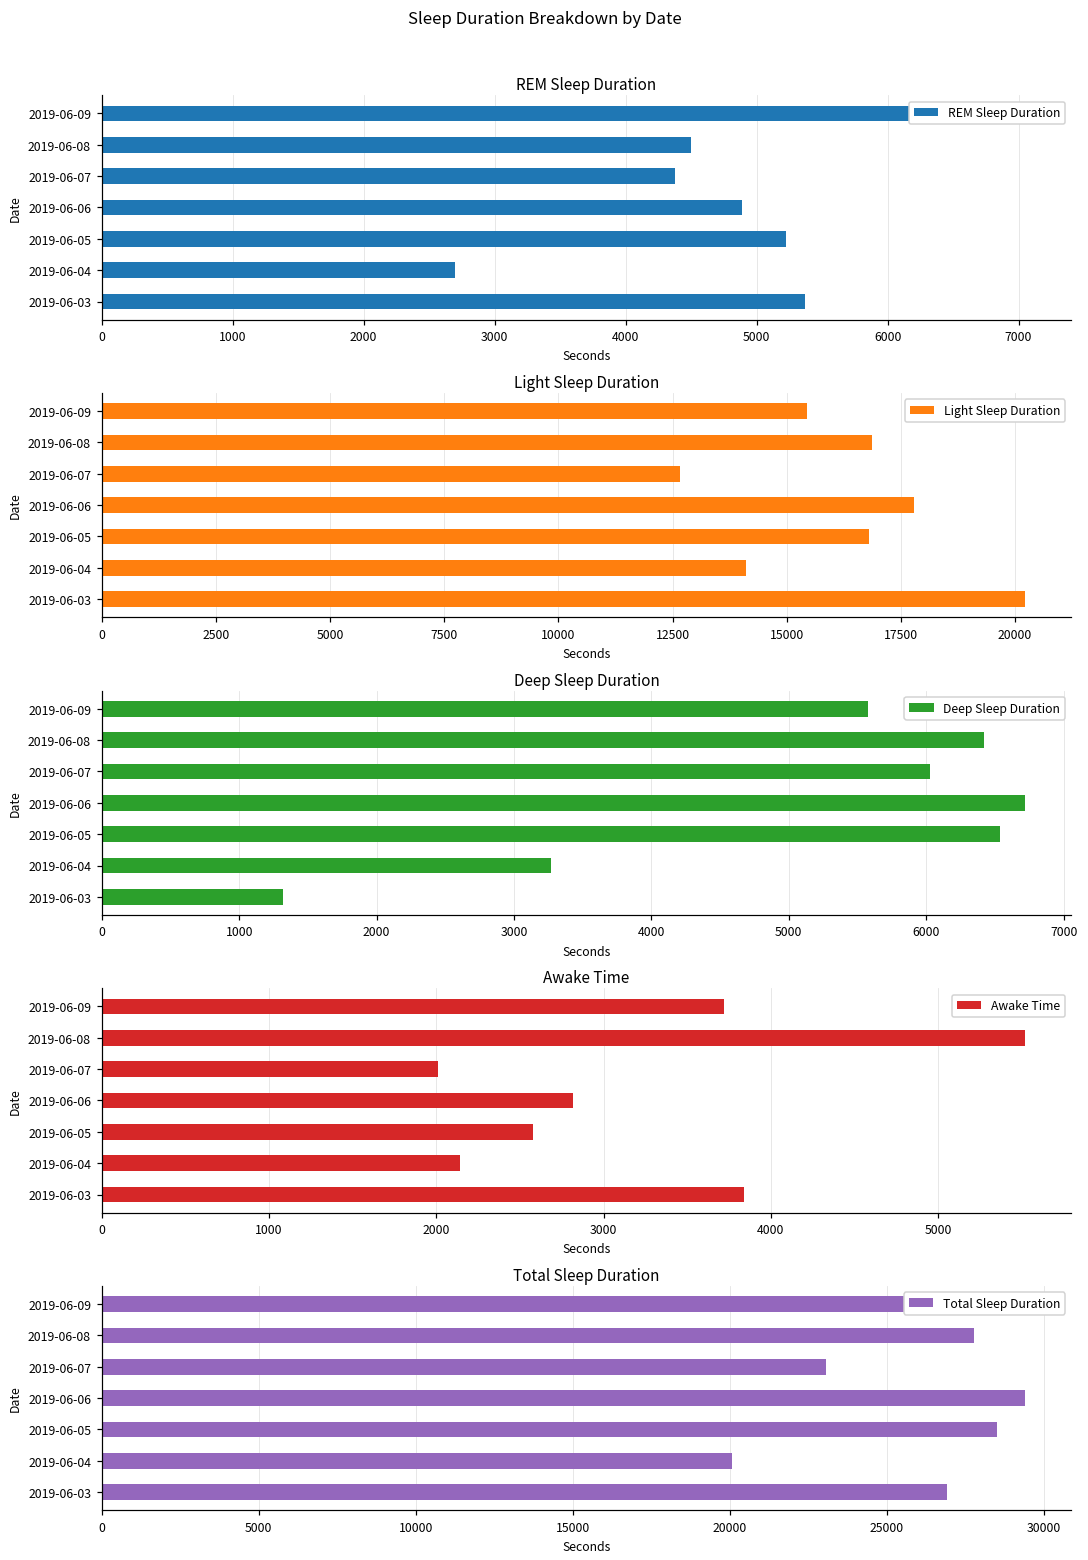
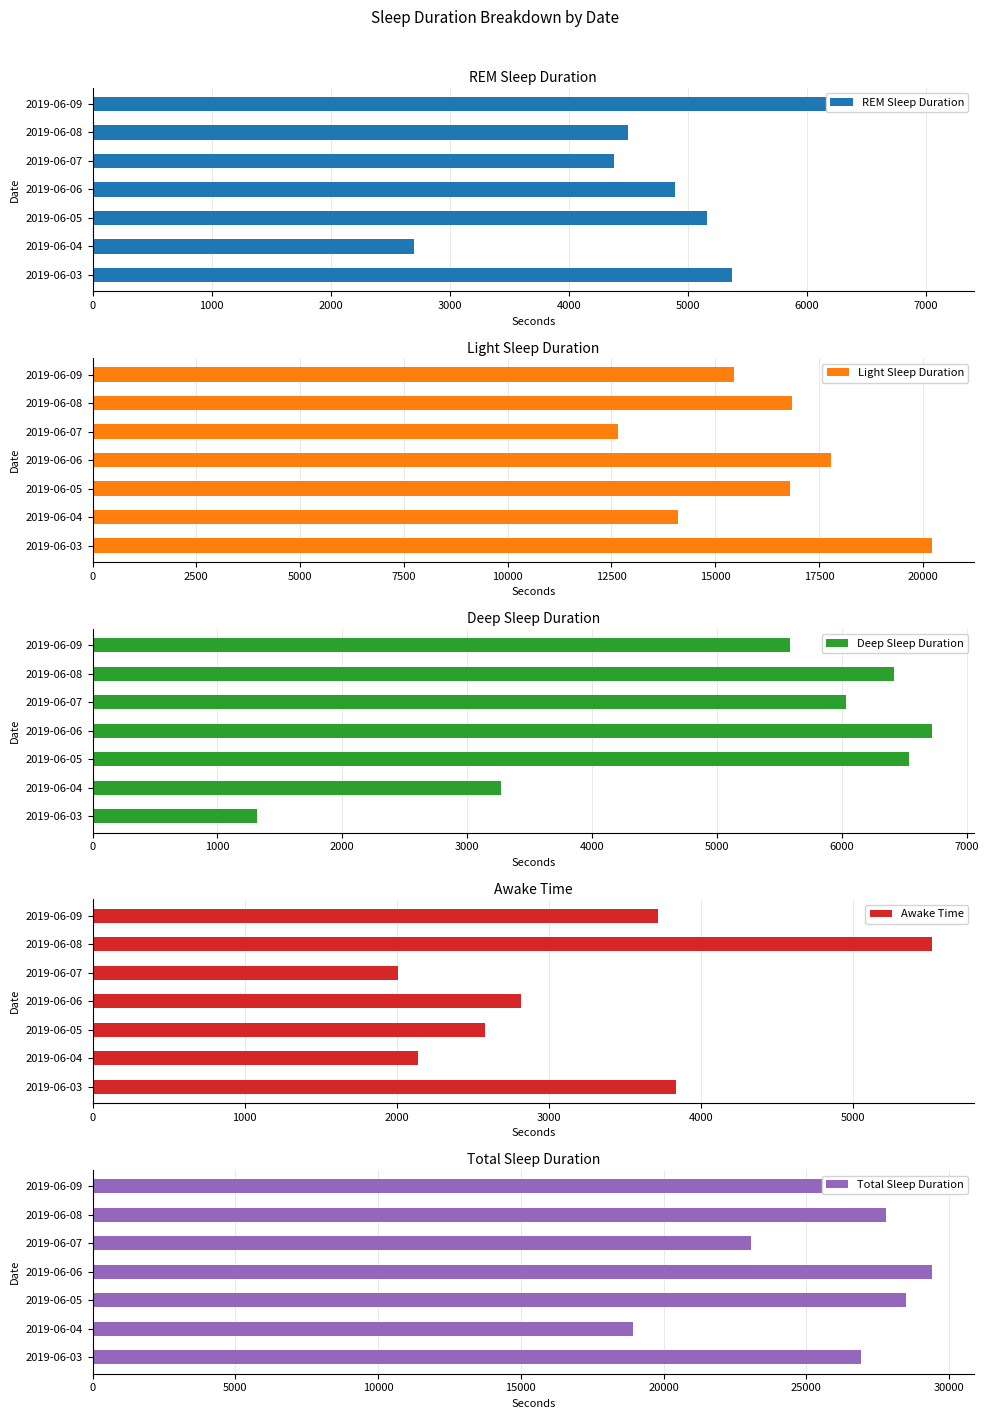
  {
    "REM Sleep Duration": {
      "2019-06-08": 4500,
      "2019-06-07": 4380,
      "2019-06-06": 4890,
-     "2019-06-05": 5230,
+     "2019-06-05": 5160,
      "2019-06-04": 2700,
      "2019-06-03": 5370
    },
    "Light Sleep Duration": {
      "2019-06-09": 15500,
      "2019-06-08": 16900,
      "2019-06-07": 12700,
      "2019-06-06": 17800,
      "2019-06-05": 16800,
      "2019-06-04": 14100,
      "2019-06-03": 20200
    },
    "Deep Sleep Duration": {
      "2019-06-09": 5580,
      "2019-06-08": 6420,
      "2019-06-07": 6030,
      "2019-06-06": 6720,
      "2019-06-05": 6540,
      "2019-06-04": 3270,
      "2019-06-03": 1320
    },
    "Awake Time": {
      "2019-06-09": 3720,
      "2019-06-08": 5520,
      "2019-06-07": 2010,
      "2019-06-06": 2820,
      "2019-06-05": 2580,
      "2019-06-04": 2140,
      "2019-06-03": 3840
    },
    "Total Sleep Duration": {
      "2019-06-08": 27800,
      "2019-06-07": 23100,
      "2019-06-06": 29400,
      "2019-06-05": 28500,
-     "2019-06-04": 20100,
+     "2019-06-04": 18900,
      "2019-06-03": 26900
    }
  }
